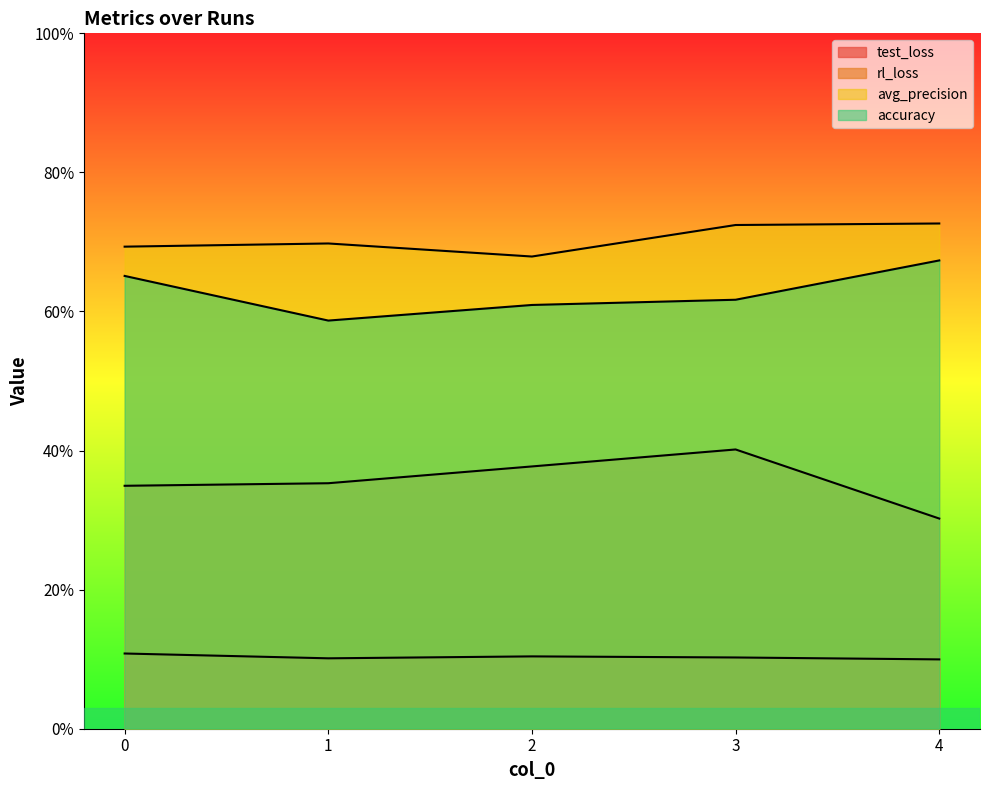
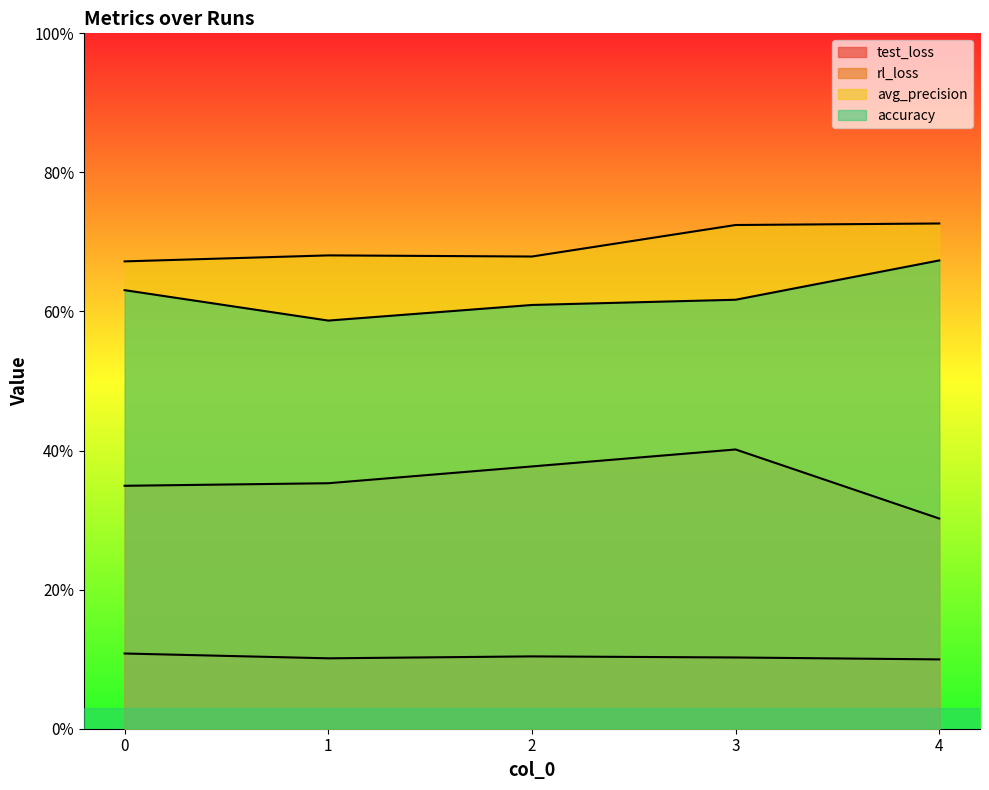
  {
    "avg_precision": {
-     "0": "69%",
-     "1": "70%",
+     "0": "67%",
+     "1": "68%",
      "2": "68%",
      "3": "72%",
      "4": "73%"
    },
    "accuracy": {
-     "0": "65%",
+     "0": "63%",
      "1": "59%",
      "2": "61%",
      "3": "62%",
      "4": "67%"
    }
  }
